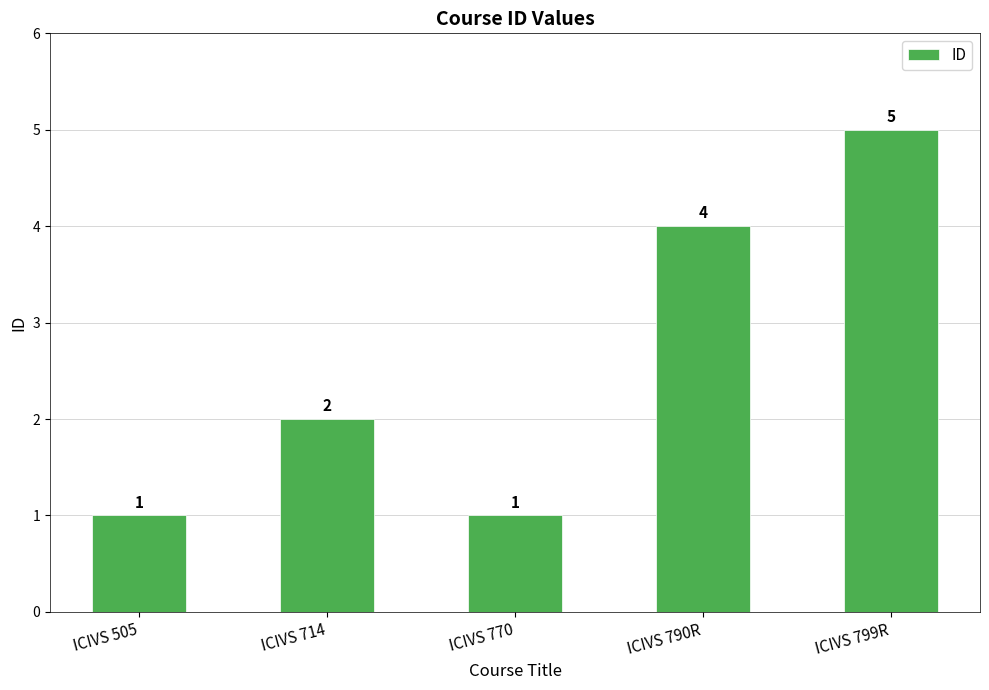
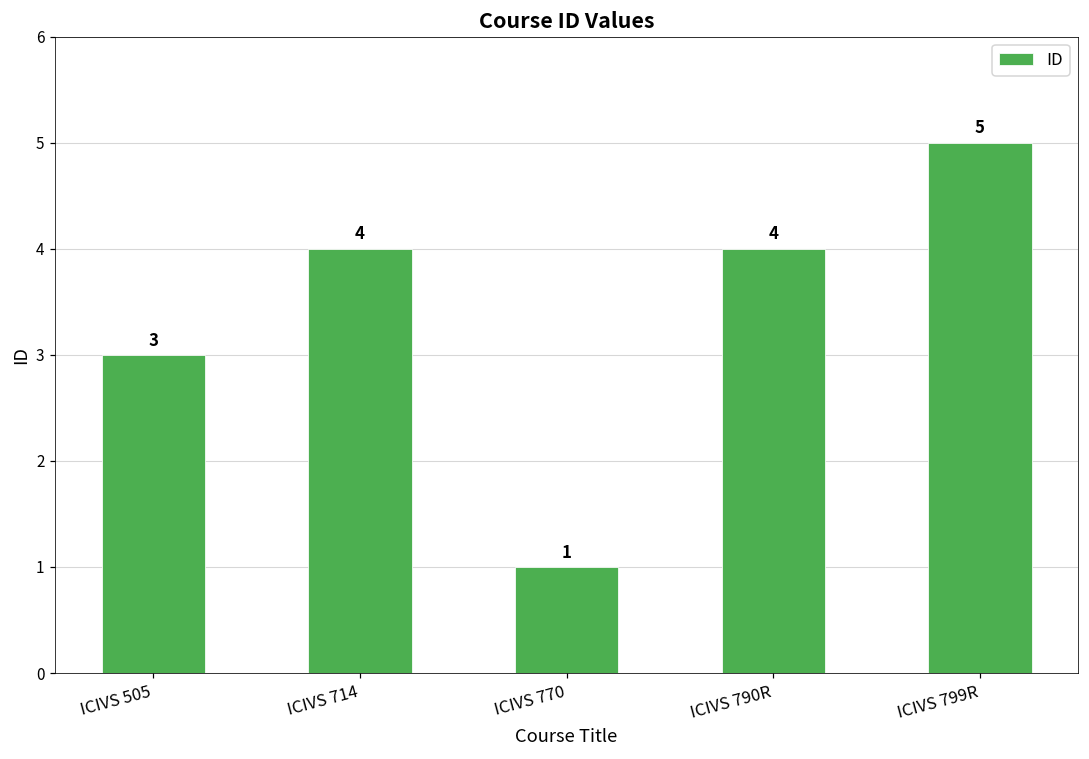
  {
-   "ICIVS 505": 1,
-   "ICIVS 714": 2,
+   "ICIVS 505": 3,
+   "ICIVS 714": 4,
    "ICIVS 770": 1,
    "ICIVS 790R": 4,
    "ICIVS 799R": 5
  }
